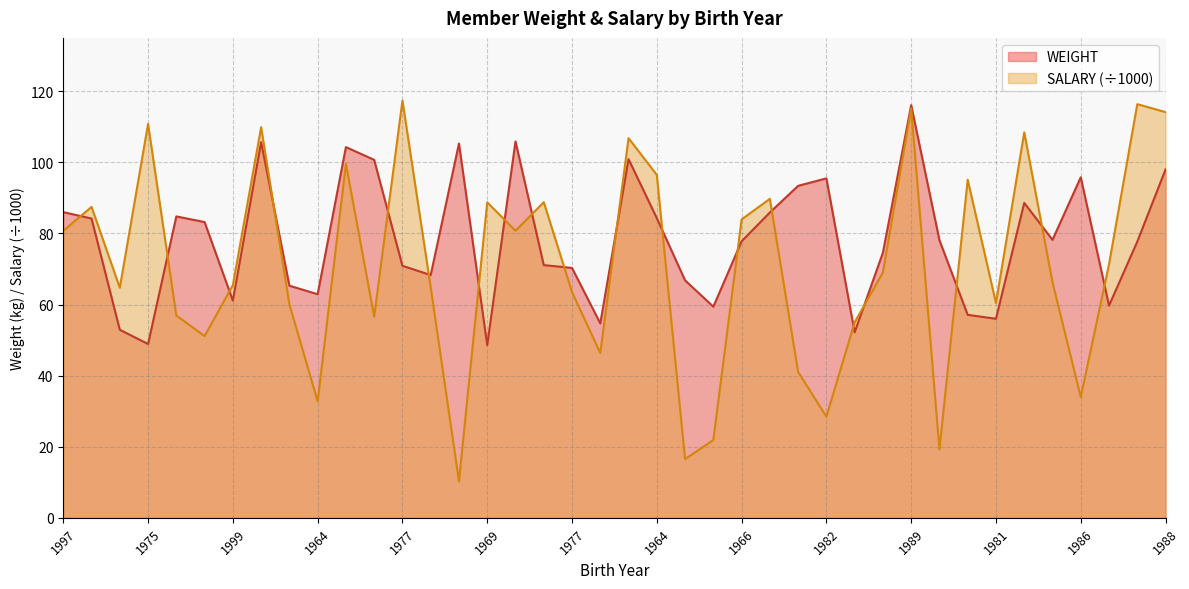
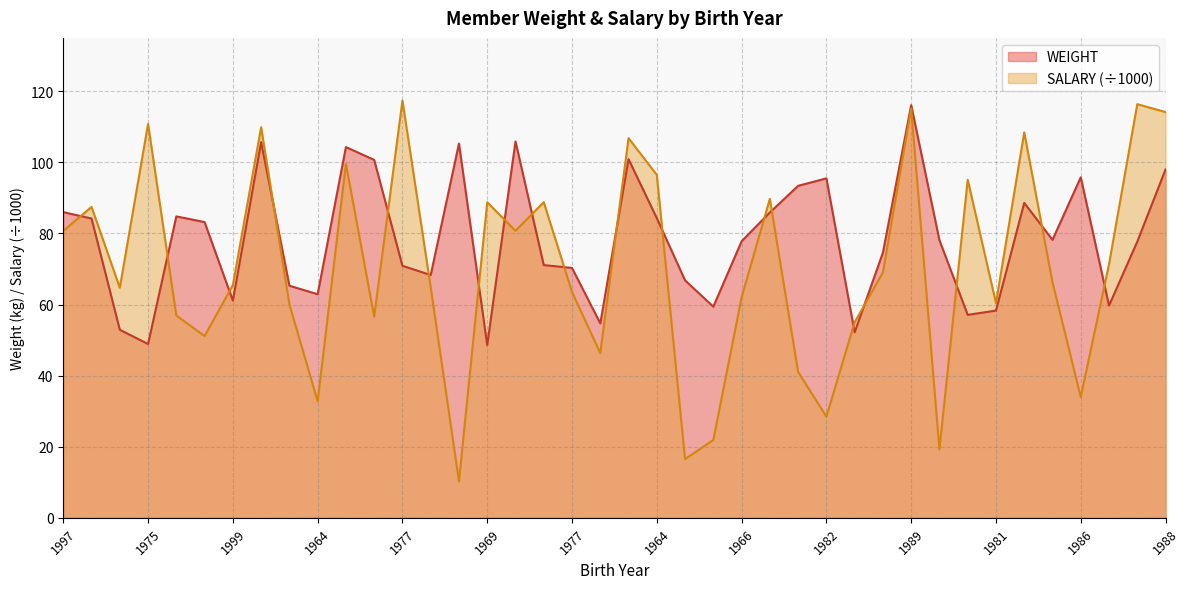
  {
    "WEIGHT": {
      "1997": 86,
      "1966": 78,
      "1982": 96,
      "1989": 116,
-     "1981": 56,
+     "1981": 58,
      "1988": 98
    },
    "SALARY (÷1000)": {
      "1997": 81,
-     "1966": 84,
+     "1966": 62,
      "1982": 28,
      "1989": 115,
      "1981": 60,
      "1988": 114
    }
  }
